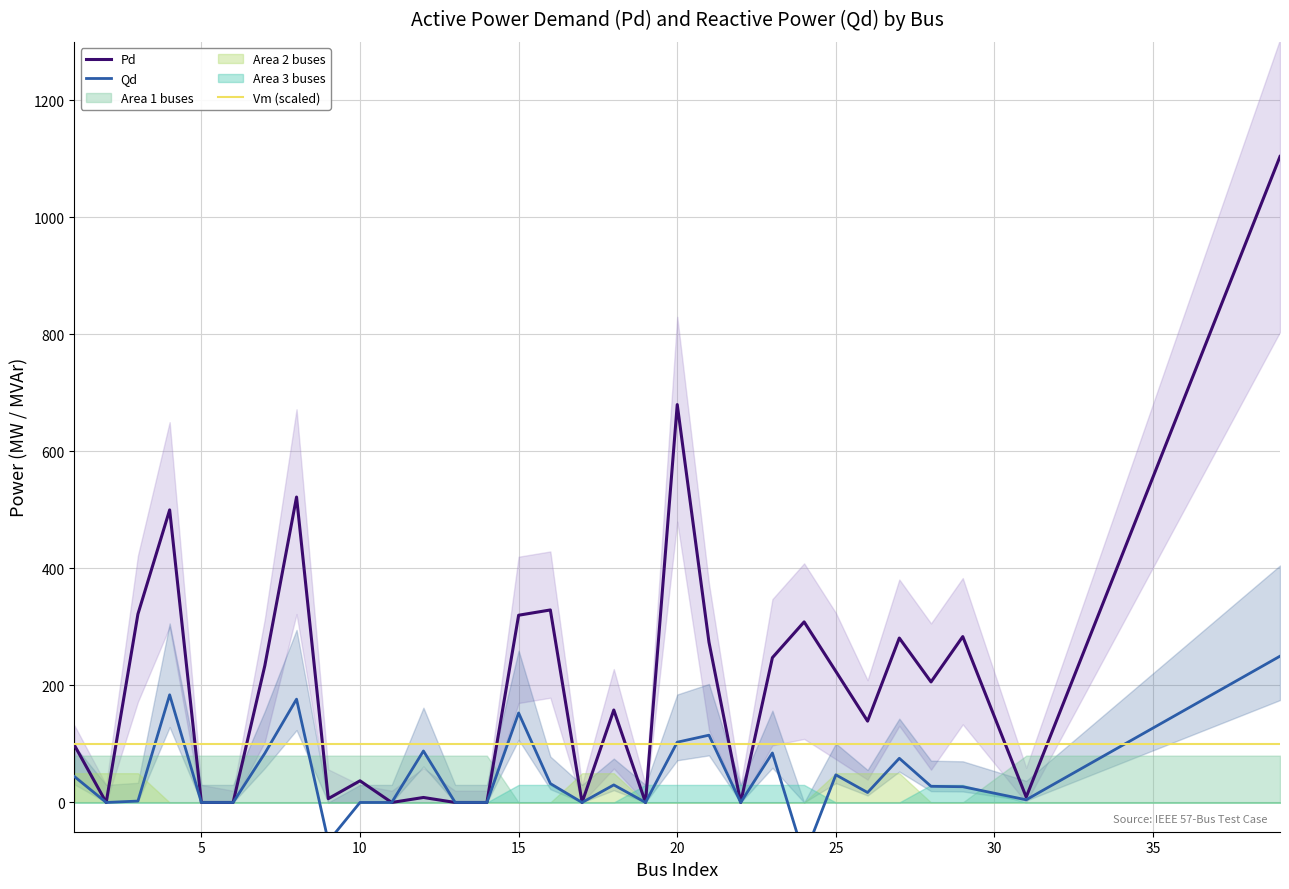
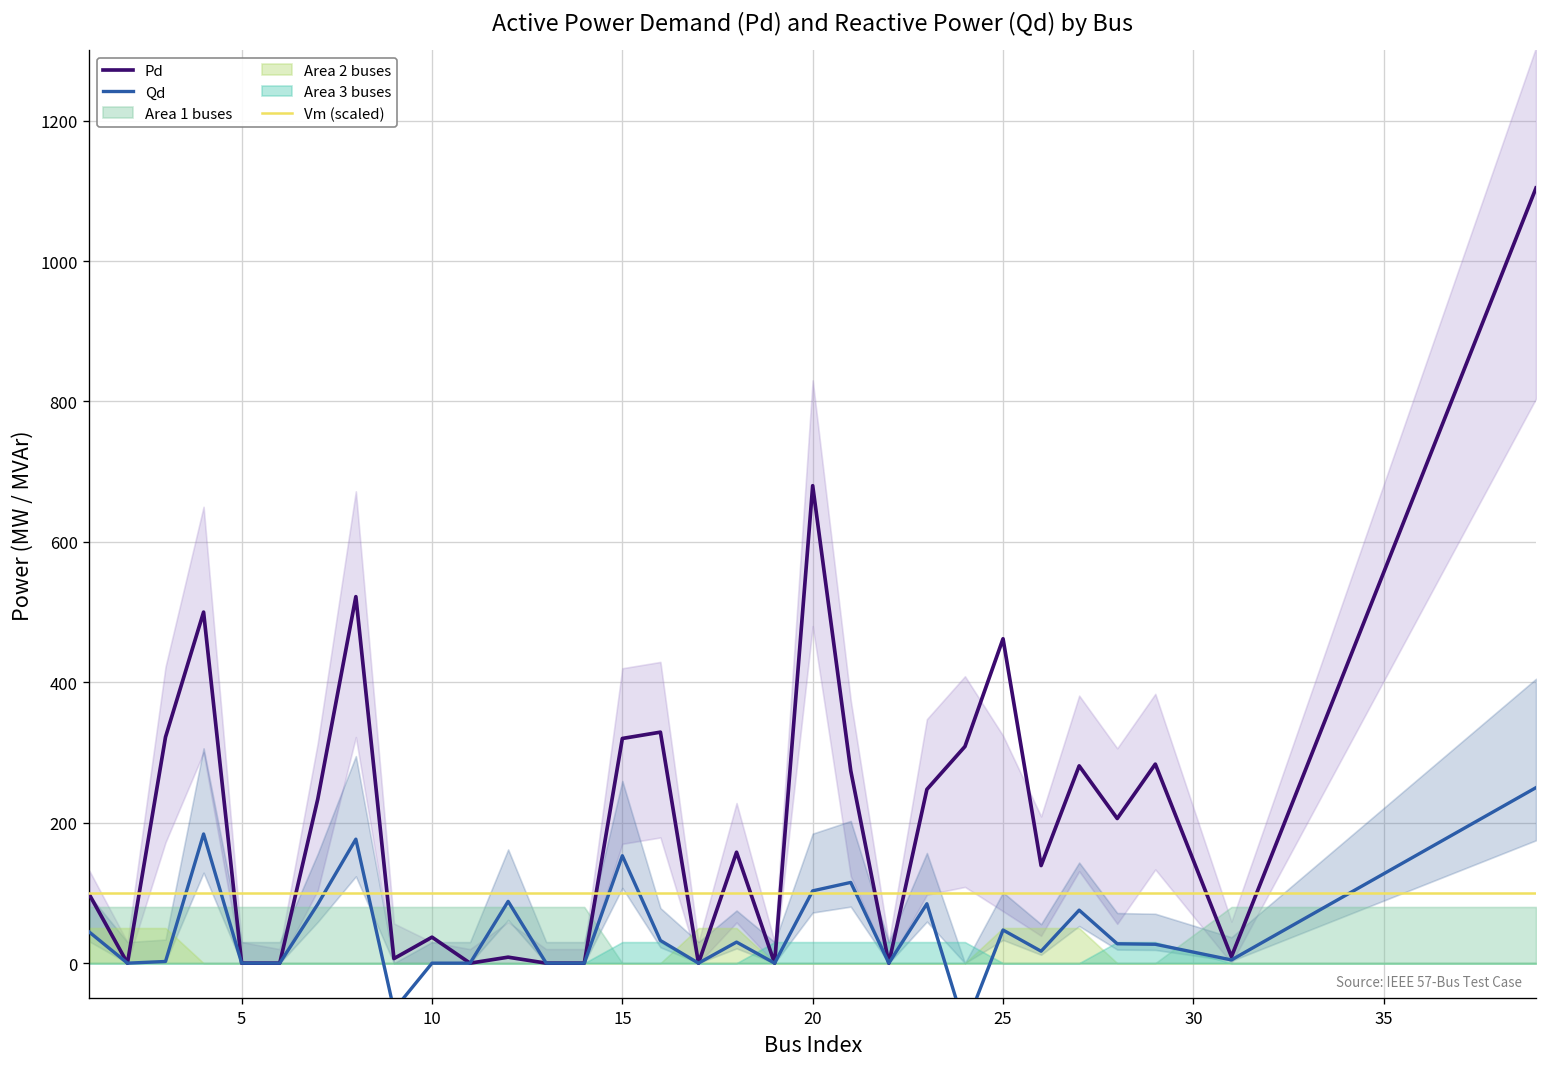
  {
    "Pd": {
      "10": 40,
      "15": 320,
      "20": 680,
-     "25": 220
+     "25": 460
    },
    "Vm (scaled)": {
      "5": 100,
      "10": 100,
      "15": 100
    }
  }
